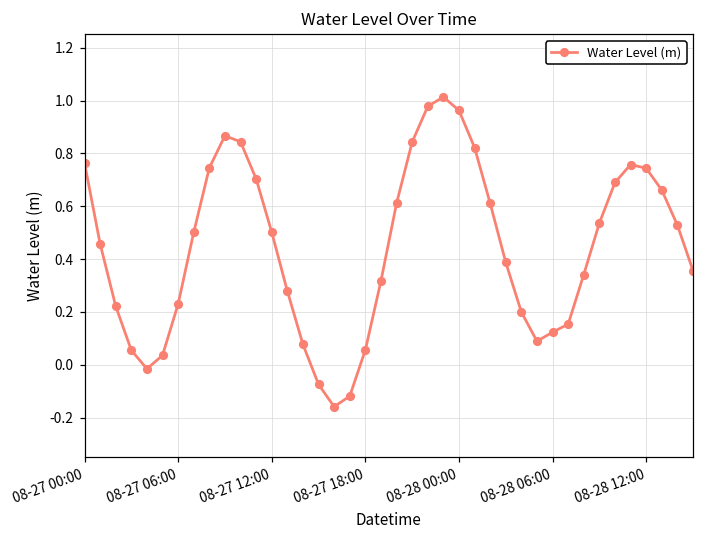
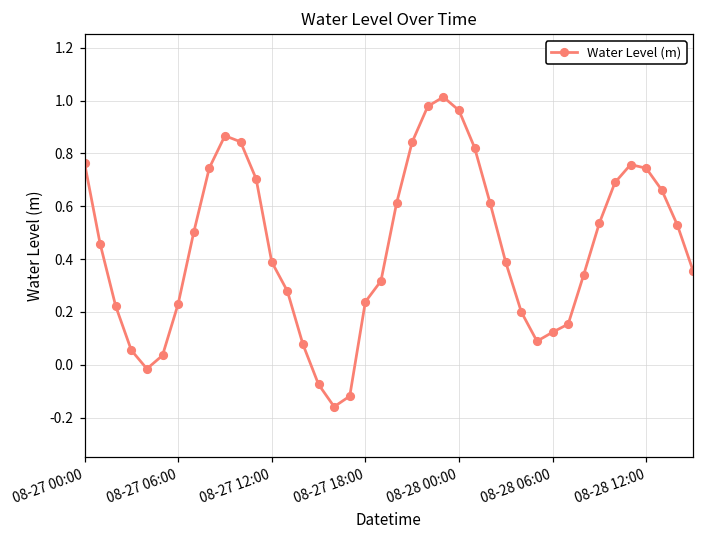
  {
    "08-27 00:00": 0.76,
    "08-27 06:00": 0.23,
-   "08-27 12:00": 0.50,
-   "08-27 18:00": 0.06,
+   "08-27 12:00": 0.39,
+   "08-27 18:00": 0.24,
    "08-28 00:00": 0.96,
    "08-28 06:00": 0.12,
    "08-28 12:00": 0.74
  }
